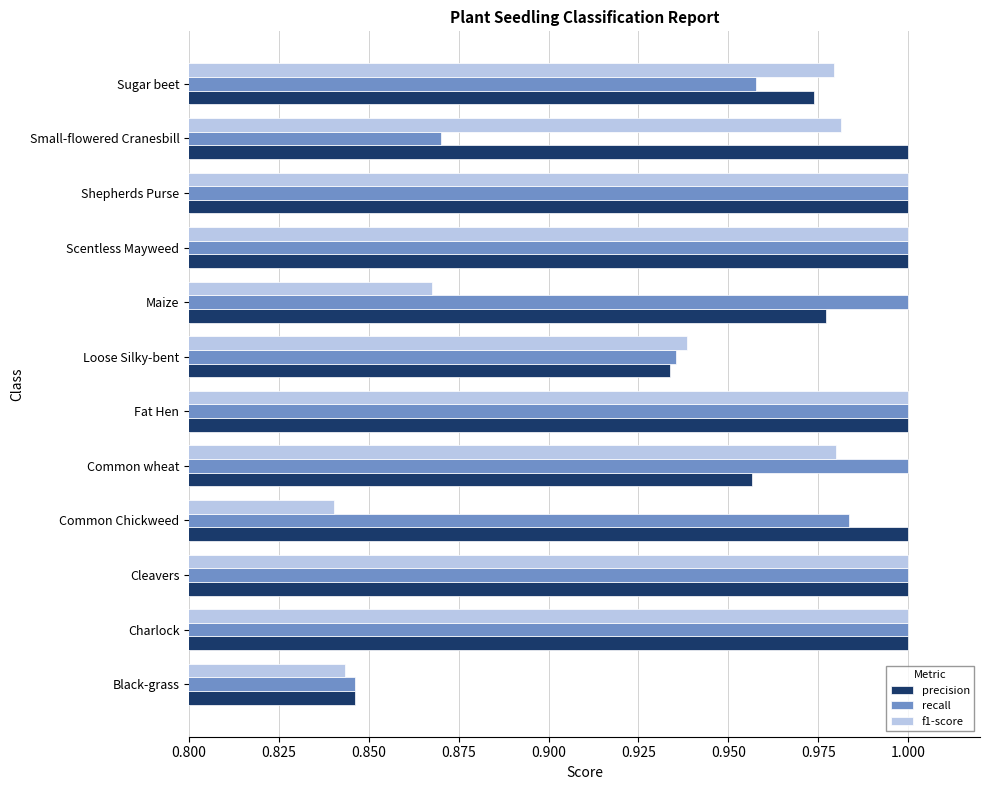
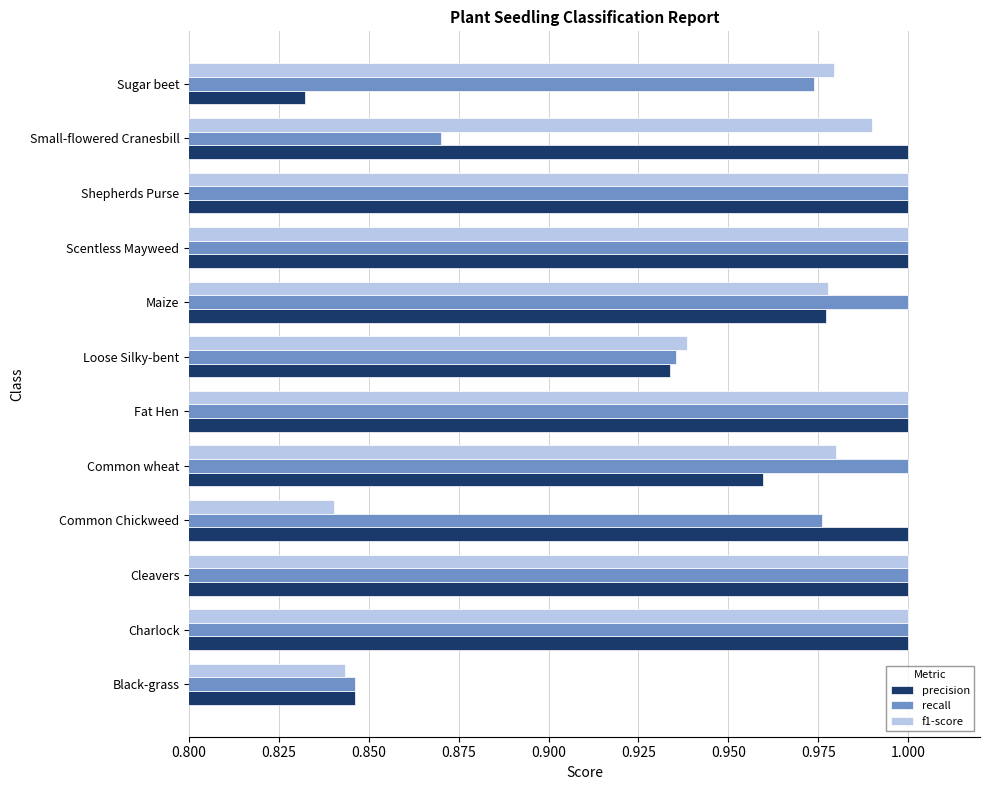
  {
    "precision": {
-     "Sugar beet": 0.974,
+     "Sugar beet": 0.832,
      "Small-flowered Cranesbill": 1.000,
      "Shepherds Purse": 1.000,
      "Scentless Mayweed": 1.000,
      "Maize": 0.977,
      "Loose Silky-bent": 0.934,
      "Fat Hen": 1.000,
-     "Common wheat": 0.957,
+     "Common wheat": 0.960,
      "Common Chickweed": 1.000,
      "Cleavers": 1.000,
      "Charlock": 1.000,
      "Black-grass": 0.846
    },
    "recall": {
-     "Sugar beet": 0.958,
+     "Sugar beet": 0.974,
      "Small-flowered Cranesbill": 0.870,
      "Shepherds Purse": 1.000,
      "Scentless Mayweed": 1.000,
      "Maize": 1.000,
      "Loose Silky-bent": 0.935,
      "Fat Hen": 1.000,
      "Common wheat": 1.000,
-     "Common Chickweed": 0.984,
+     "Common Chickweed": 0.976,
      "Cleavers": 1.000,
      "Charlock": 1.000,
      "Black-grass": 0.846
    },
    "f1-score": {
      "Sugar beet": 0.979,
-     "Small-flowered Cranesbill": 0.981,
+     "Small-flowered Cranesbill": 0.990,
      "Shepherds Purse": 1.000,
      "Scentless Mayweed": 1.000,
-     "Maize": 0.868,
+     "Maize": 0.978,
      "Loose Silky-bent": 0.938,
      "Fat Hen": 1.000,
      "Common wheat": 0.980,
      "Common Chickweed": 0.840,
      "Cleavers": 1.000,
      "Charlock": 1.000,
      "Black-grass": 0.843
    }
  }
